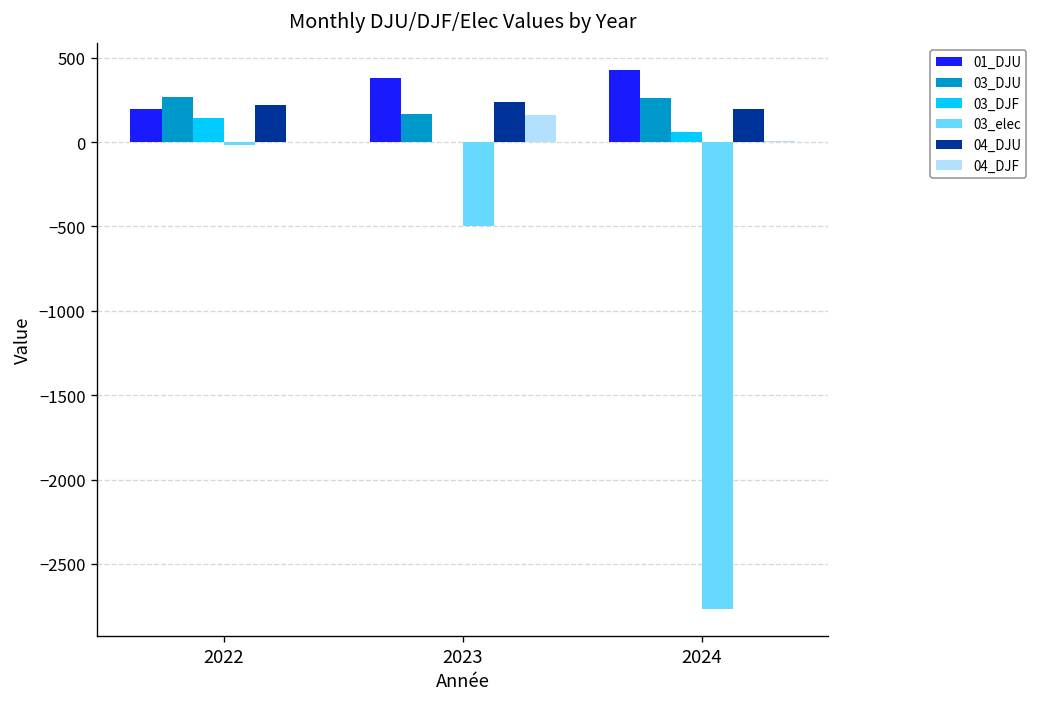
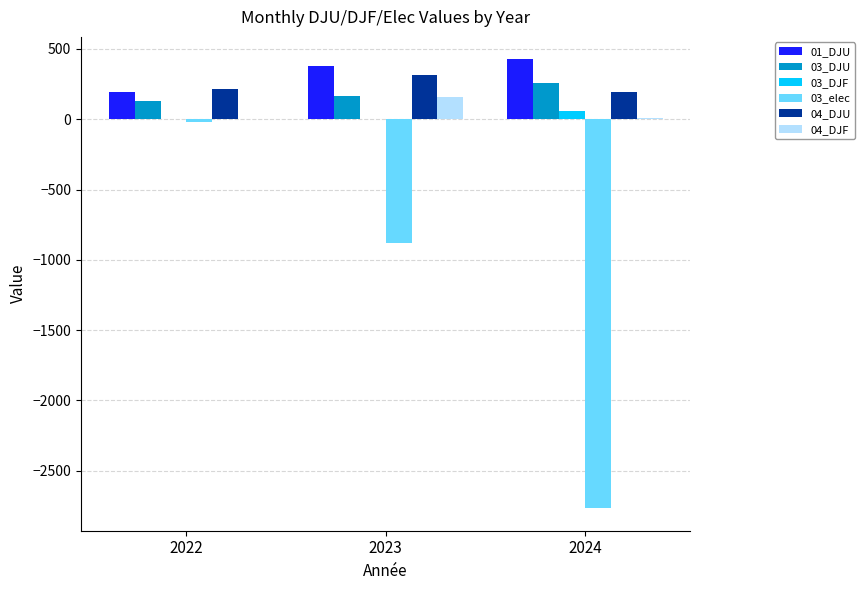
  {
    "01_DJU": {
      "2022": 190,
      "2023": 380,
      "2024": 430
    },
    "03_DJU": {
-     "2022": 270,
+     "2022": 130,
      "2023": 170,
      "2024": 260
    },
    "03_DJF": {
-     "2022": 140,
+     "2022": 0,
      "2024": 60
    },
    "03_elec": {
-     "2023": -500,
+     "2023": -880,
      "2024": -2770
    },
    "04_DJU": {
      "2022": 220,
-     "2023": 240,
+     "2023": 320,
      "2024": 200
    },
    "04_DJF": {
      "2023": 160
    }
  }
